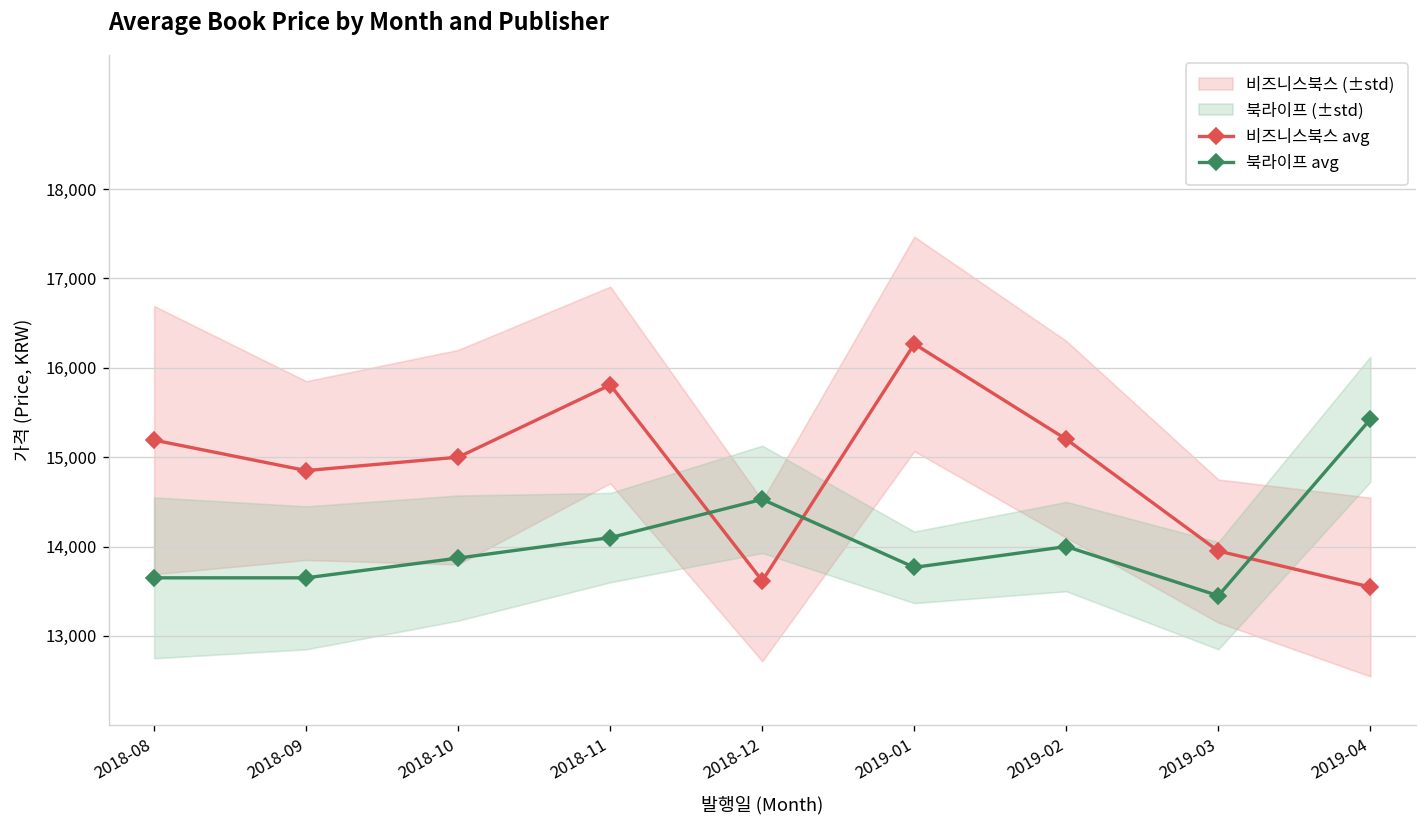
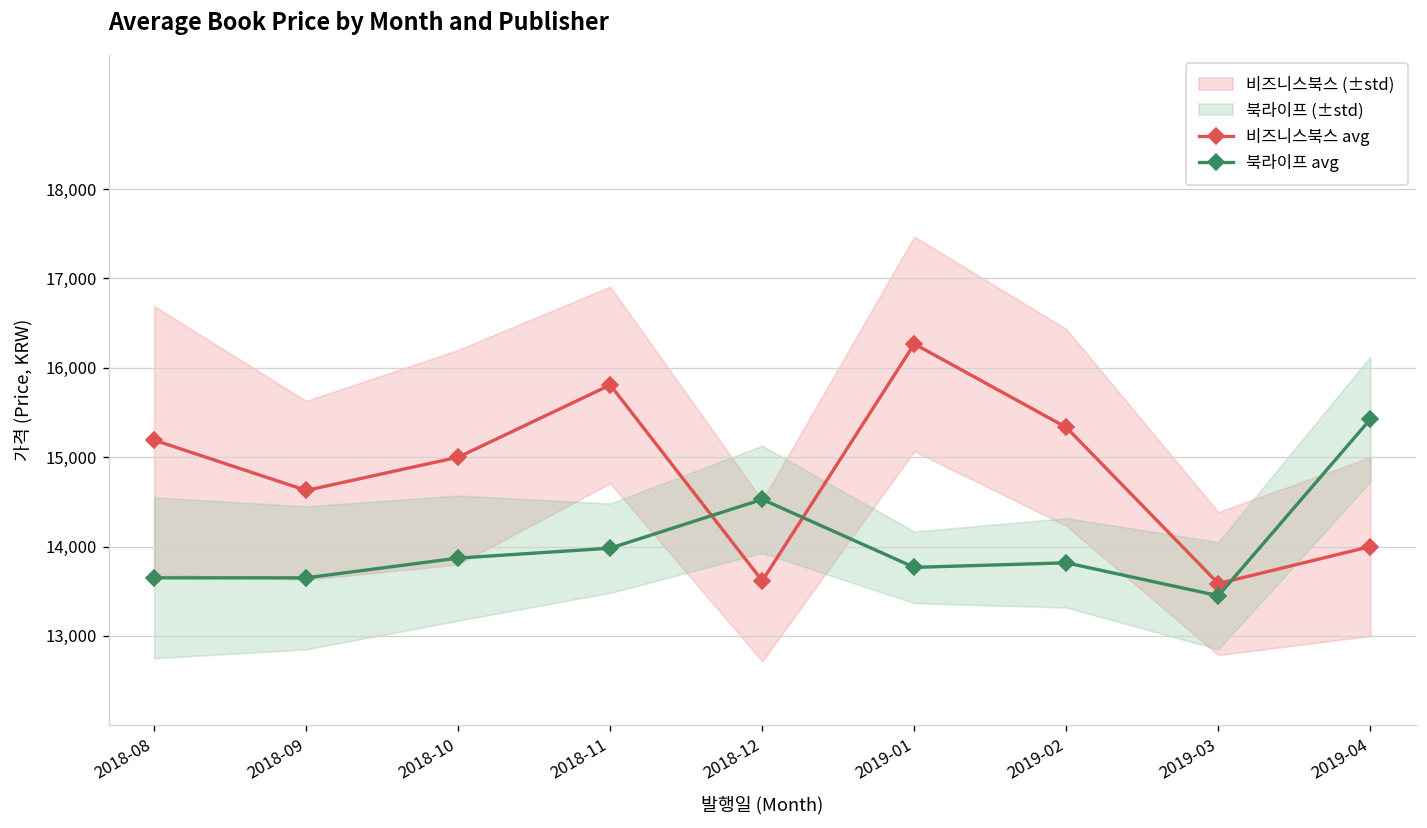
  {
    "비즈니스북스 avg": {
      "2018-08": "15,200",
-     "2018-09": "14,900",
+     "2018-09": "14,600",
      "2018-10": "15,000",
      "2018-11": "15,800",
      "2018-12": "13,600",
      "2019-01": "16,300",
-     "2019-02": "15,200",
-     "2019-03": "14,000",
-     "2019-04": "13,500"
+     "2019-02": "15,300",
+     "2019-03": "13,600",
+     "2019-04": "14,000"
    },
    "북라이프 avg": {
      "2018-08": "13,700",
      "2018-09": "13,700",
      "2018-10": "13,900",
-     "2018-11": "14,100",
+     "2018-11": "14,000",
      "2019-01": "13,800",
-     "2019-02": "14,000",
+     "2019-02": "13,800",
      "2019-03": "13,500",
      "2019-04": "15,400"
    }
  }
